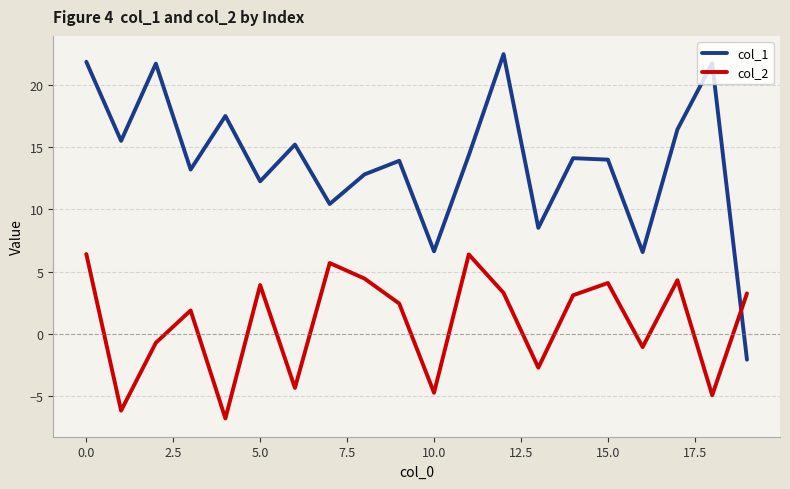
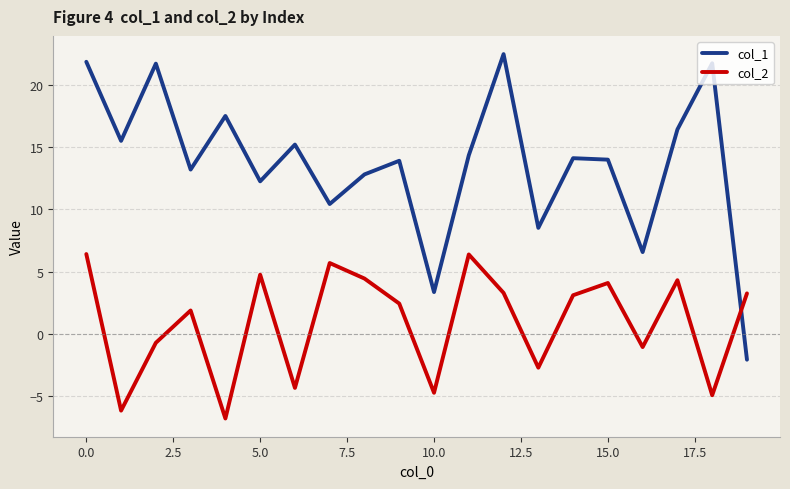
  {
    "col_1": {
      "0.0": 21.9,
      "5.0": 12.3,
-     "10.0": 6.6,
+     "10.0": 3.4,
      "15.0": 14.0
    },
    "col_2": {
      "0.0": 6.4,
-     "5.0": 3.9,
+     "5.0": 4.8,
      "10.0": -4.7,
      "15.0": 4.1
    }
  }
